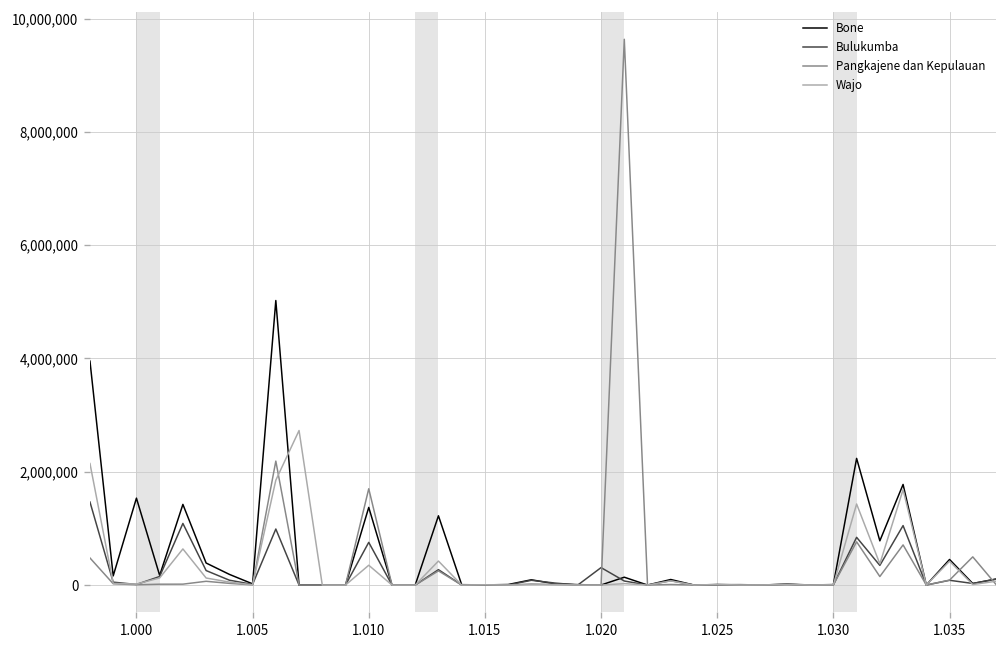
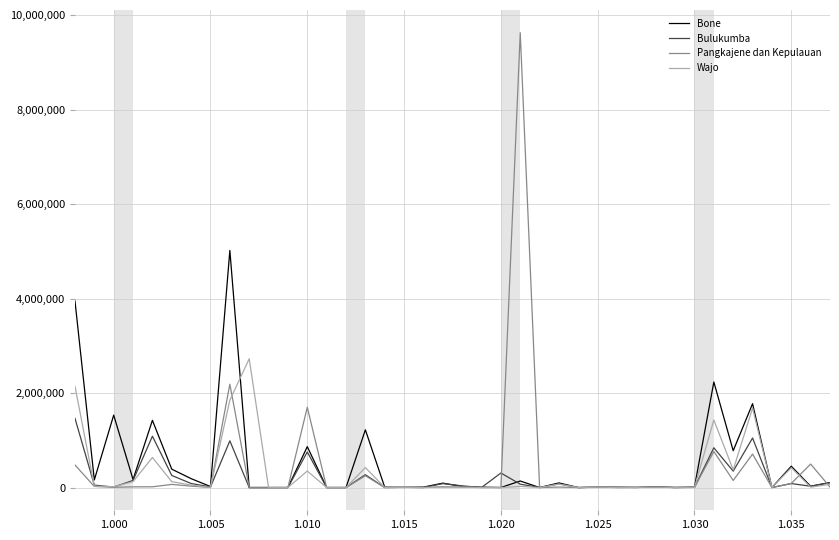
  {
    "Bone": {
      "1.000": "1,500,000",
-     "1.010": "1,400,000"
+     "1.010": "900,000"
    },
    "Bulukumba": {
      "1.010": "800,000",
      "1.020": "300,000"
    }
  }
